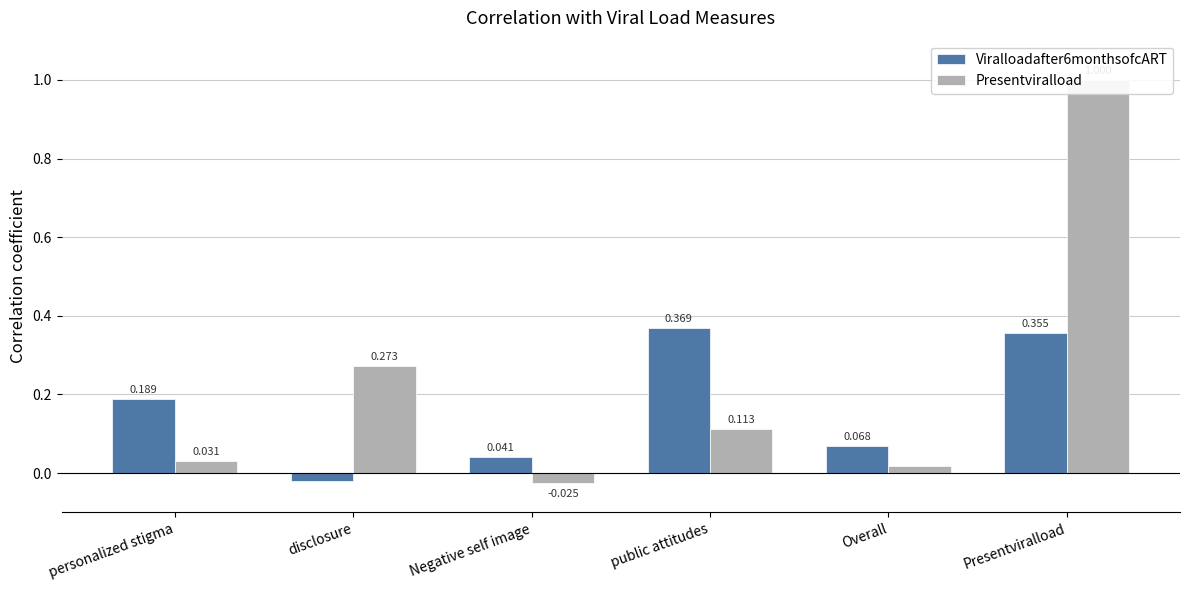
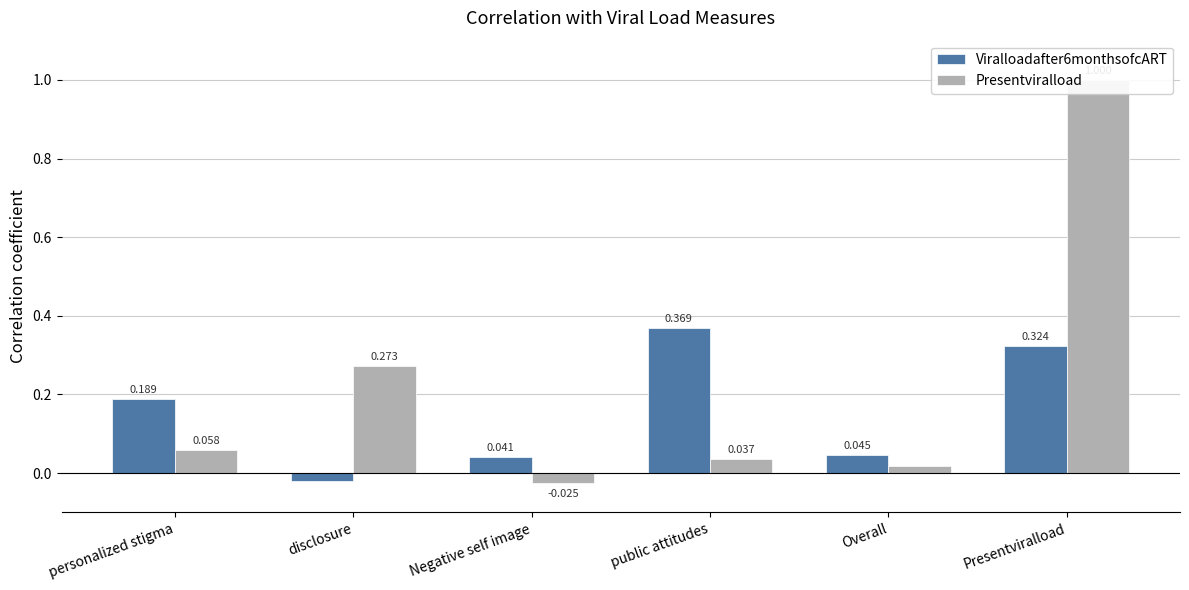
  {
    "Viralloadafter6monthsofcART": {
      "personalized stigma": 0.189,
      "Negative self image": 0.041,
      "public attitudes": 0.369,
-     "Overall": 0.068,
-     "Presentviralload": 0.355
+     "Overall": 0.045,
+     "Presentviralload": 0.324
    },
    "Presentviralload": {
-     "personalized stigma": 0.031,
+     "personalized stigma": 0.058,
      "disclosure": 0.273,
      "Negative self image": -0.025,
-     "public attitudes": 0.113
+     "public attitudes": 0.037
    }
  }
